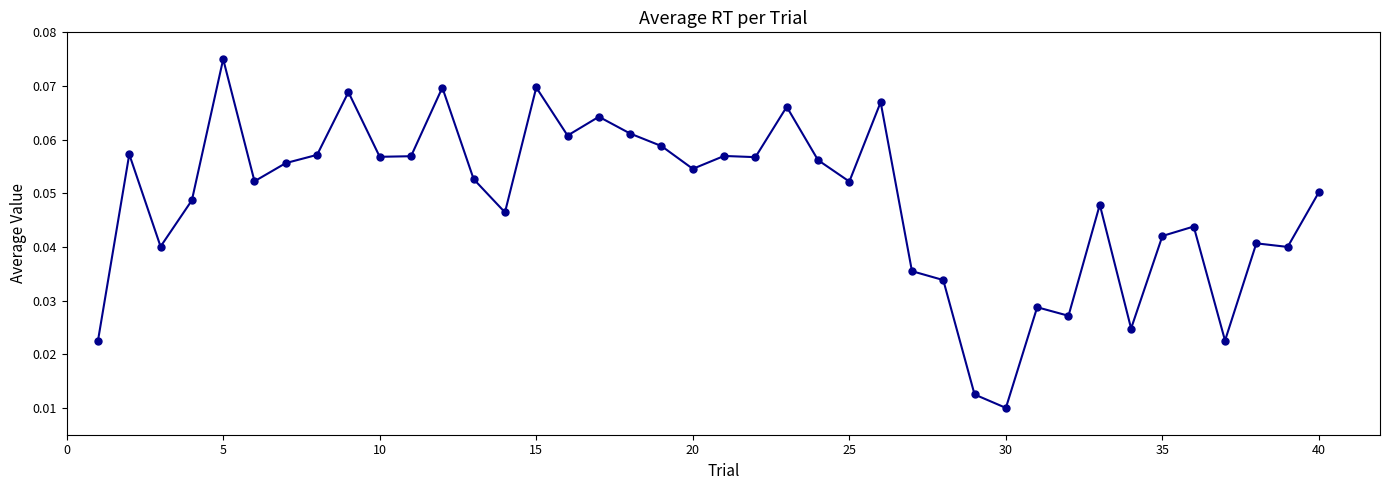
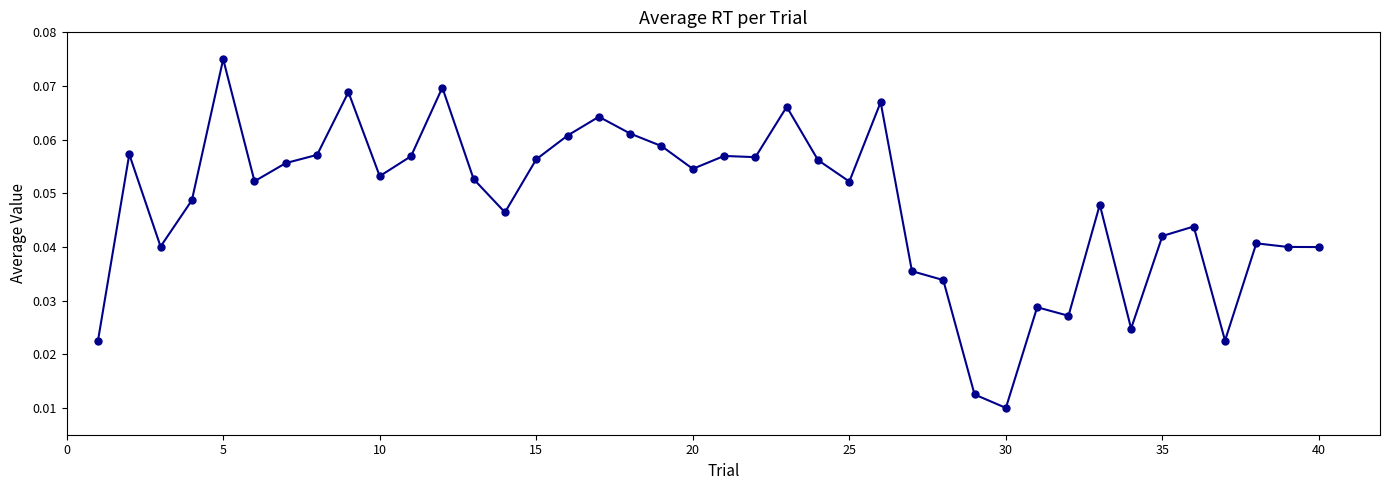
  {
    "5": 0.075,
-   "10": 0.057,
-   "15": 0.070,
+   "10": 0.053,
+   "15": 0.056,
    "20": 0.055,
    "25": 0.052,
    "30": 0.010,
    "35": 0.042,
-   "40": 0.050
+   "40": 0.040
  }
